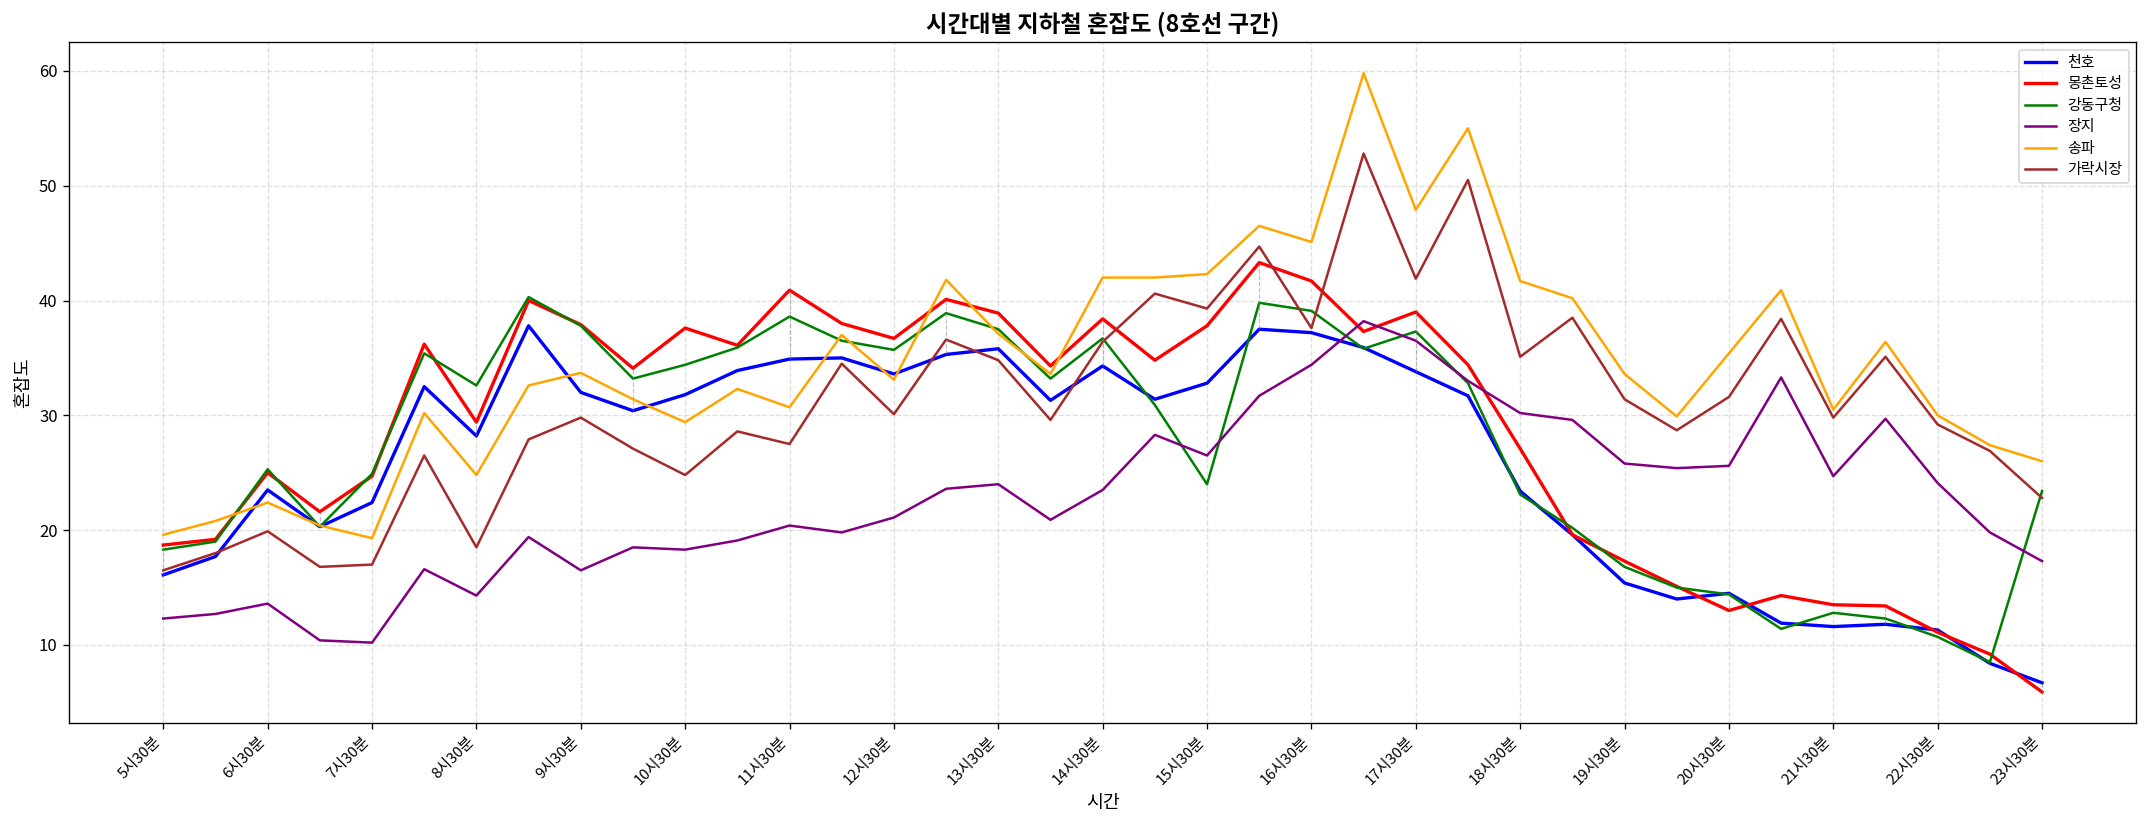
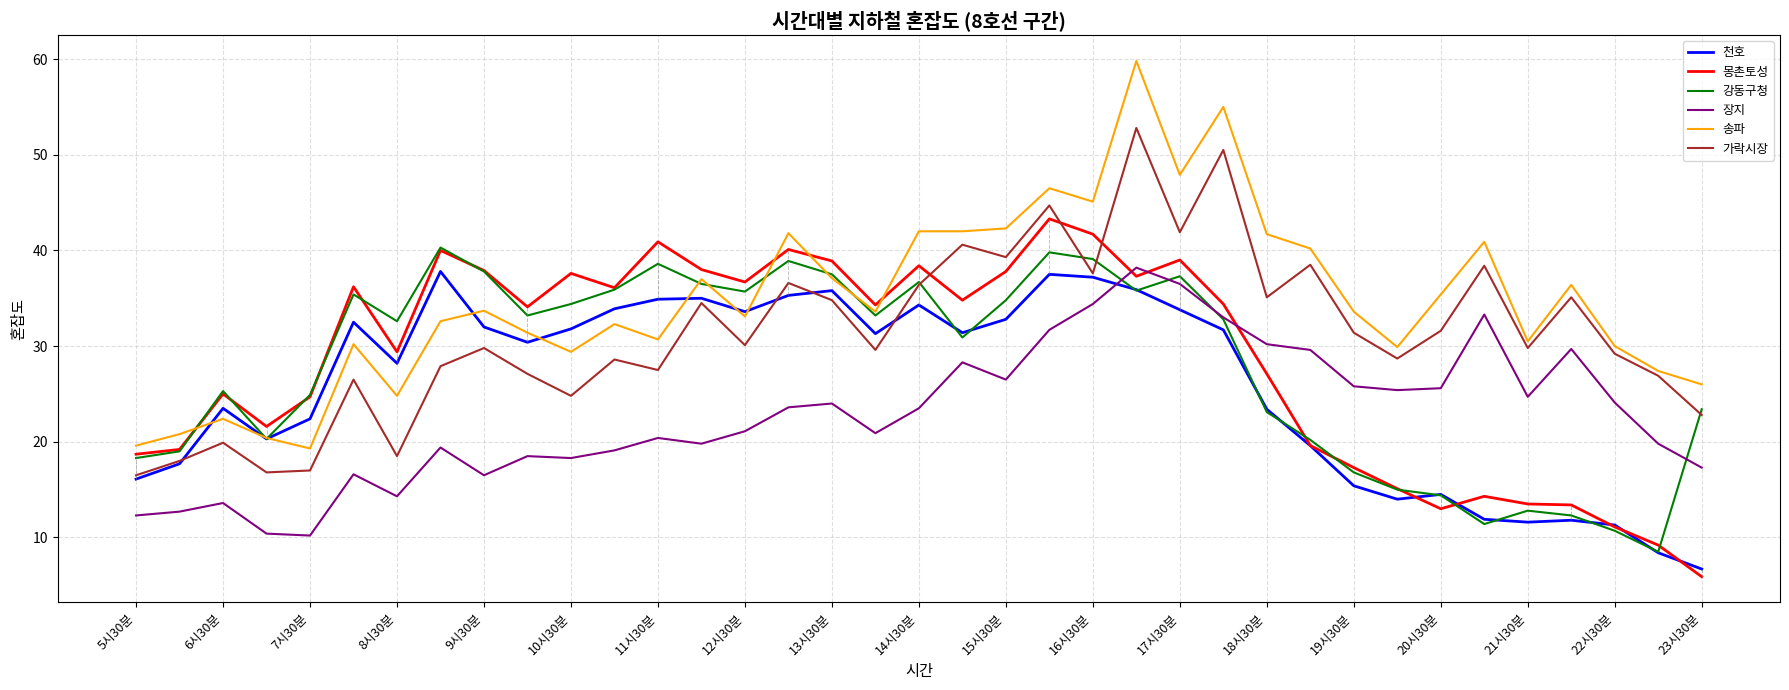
  {
    "천호": {
      "6시30분": 24,
      "7시30분": 22,
      "9시30분": 32,
      "10시30분": 32,
      "12시30분": 34,
      "13시30분": 36,
      "15시30분": 33,
      "16시30분": 37,
      "18시30분": 23,
      "19시30분": 15,
      "21시30분": 12
    },
    "몽촌토성": {
      "6시30분": 25,
      "10시30분": 38,
      "12시30분": 37,
      "13시30분": 39,
      "15시30분": 38,
      "16시30분": 42,
      "18시30분": 27,
      "19시30분": 17,
      "21시30분": 14
    },
    "강동구청": {
      "5시30분": 18,
      "6시30분": 25,
      "8시30분": 33,
      "10시30분": 34,
      "11시30분": 39,
      "12시30분": 36,
      "13시30분": 38,
      "14시30분": 37,
-     "15시30분": 24,
+     "15시30분": 35,
      "16시30분": 39,
      "17시30분": 37,
      "18시30분": 23,
      "19시30분": 17,
      "21시30분": 13,
      "22시30분": 11,
      "23시30분": 23
    },
    "장지": {
      "5시30분": 12,
      "6시30분": 14,
      "7시30분": 10,
      "8시30분": 14,
      "9시30분": 17,
      "10시30분": 18,
      "11시30분": 20,
      "12시30분": 21,
      "13시30분": 24,
      "14시30분": 24,
      "15시30분": 27,
      "16시30분": 34,
      "17시30분": 37,
      "18시30분": 30,
      "19시30분": 26,
      "20시30분": 26,
      "21시30분": 25,
      "22시30분": 24,
      "23시30분": 17
    },
    "송파": {
      "5시30분": 20,
      "6시30분": 22,
      "7시30분": 19,
      "8시30분": 25,
      "9시30분": 34,
      "10시30분": 29,
      "11시30분": 31,
      "12시30분": 33,
      "13시30분": 37,
      "14시30분": 42,
      "15시30분": 42,
      "16시30분": 45,
      "17시30분": 48,
      "18시30분": 42,
      "19시30분": 34,
      "20시30분": 35,
      "21시30분": 31,
      "22시30분": 30,
      "23시30분": 26
    },
    "가락시장": {
      "5시30분": 17,
      "6시30분": 20,
      "7시30분": 17,
      "8시30분": 19,
      "9시30분": 30,
      "10시30분": 25,
      "11시30분": 28,
      "12시30분": 30,
      "13시30분": 35,
      "14시30분": 36,
      "15시30분": 39,
      "16시30분": 38,
      "17시30분": 42,
      "18시30분": 35,
      "19시30분": 31,
      "20시30분": 32,
      "21시30분": 30,
      "22시30분": 29,
      "23시30분": 23
    }
  }
